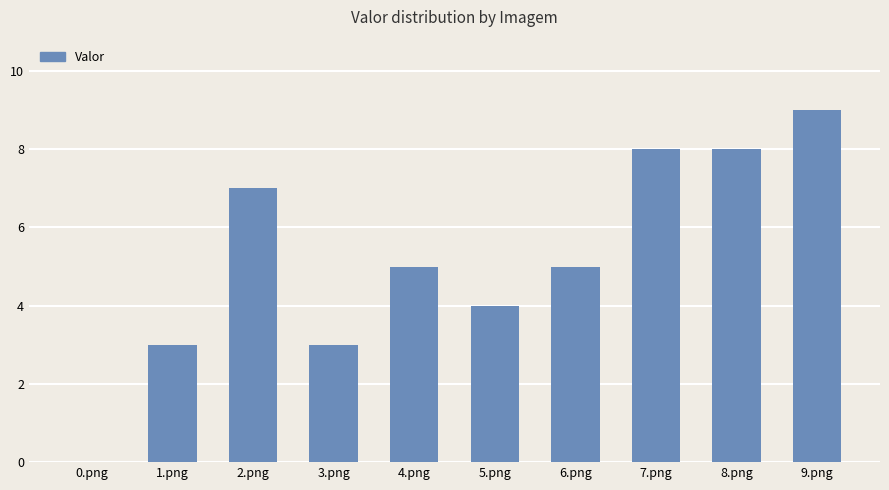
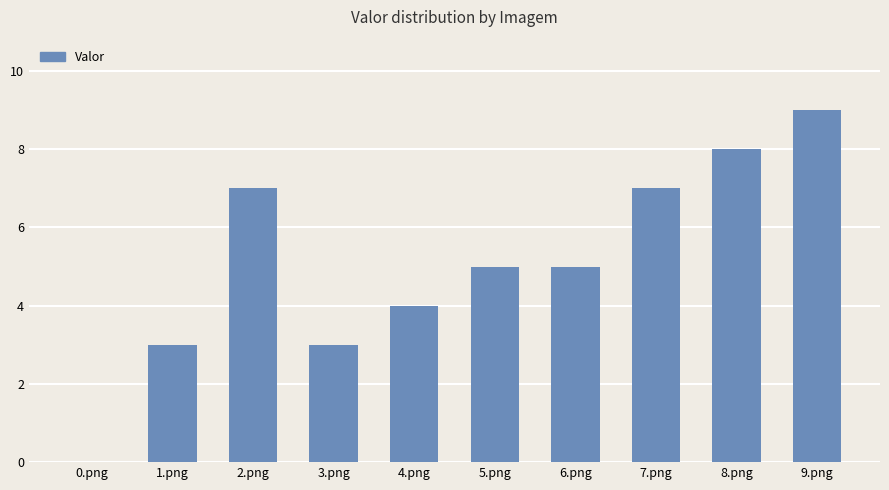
  {
    "0.png": 0,
    "1.png": 3,
    "2.png": 7,
    "3.png": 3,
-   "4.png": 5,
-   "5.png": 4,
+   "4.png": 4,
+   "5.png": 5,
    "6.png": 5,
-   "7.png": 8,
+   "7.png": 7,
    "8.png": 8,
    "9.png": 9
  }
